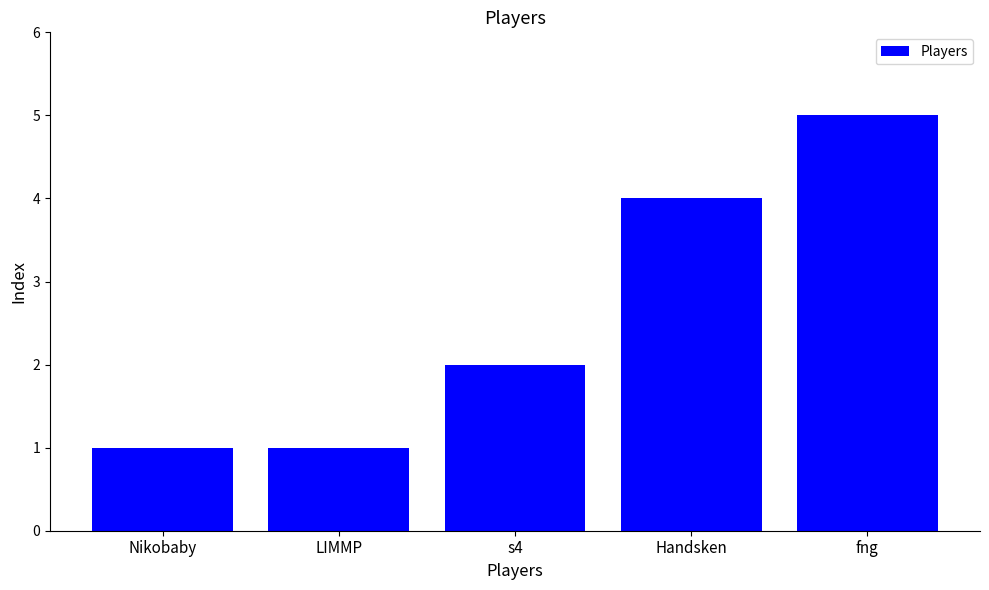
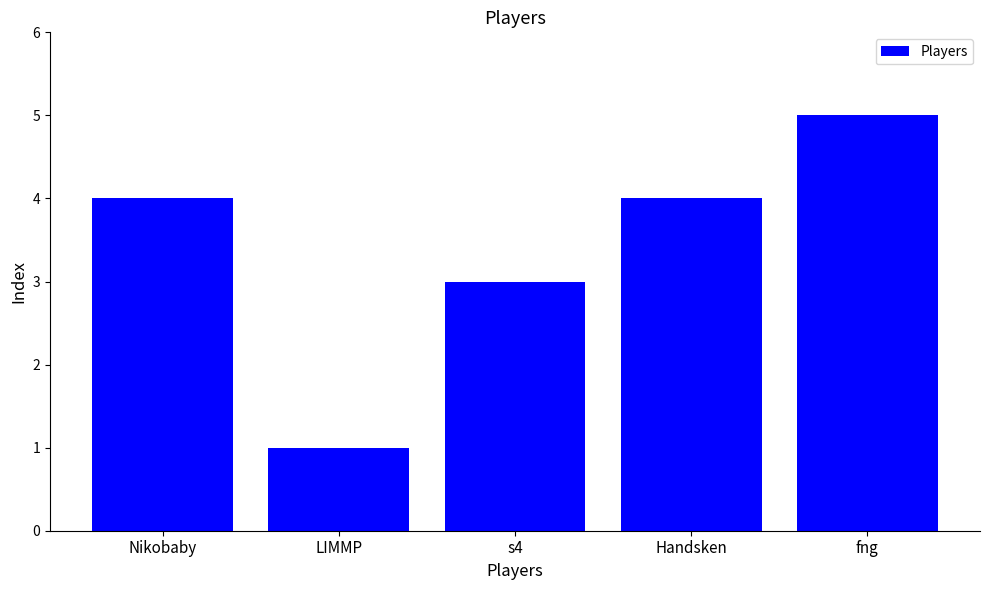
  {
-   "Nikobaby": 1,
+   "Nikobaby": 4,
    "LIMMP": 1,
-   "s4": 2,
+   "s4": 3,
    "Handsken": 4,
    "fng": 5
  }
